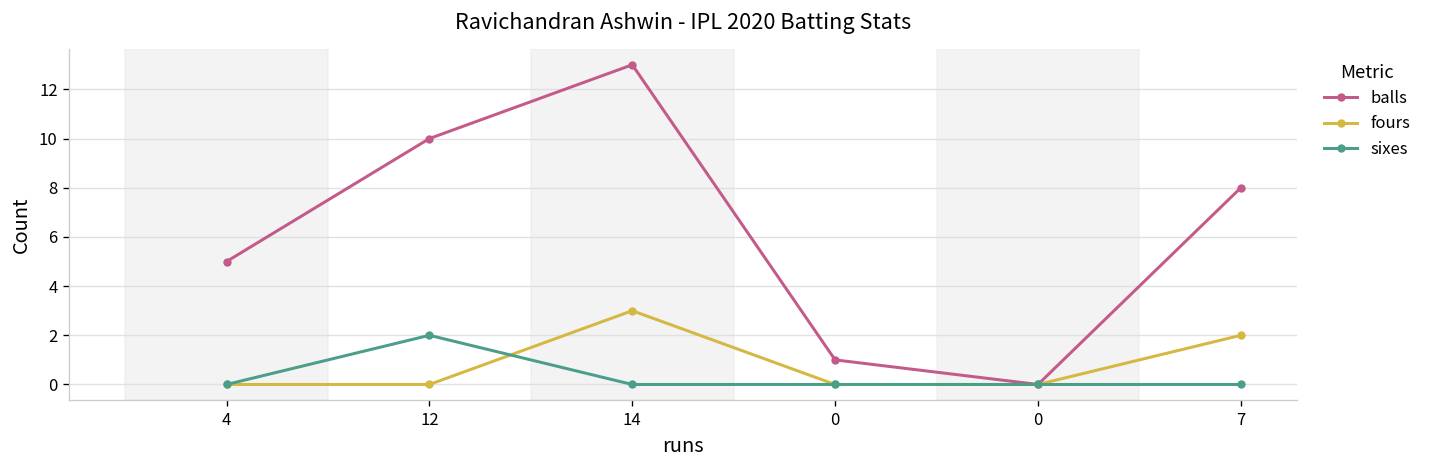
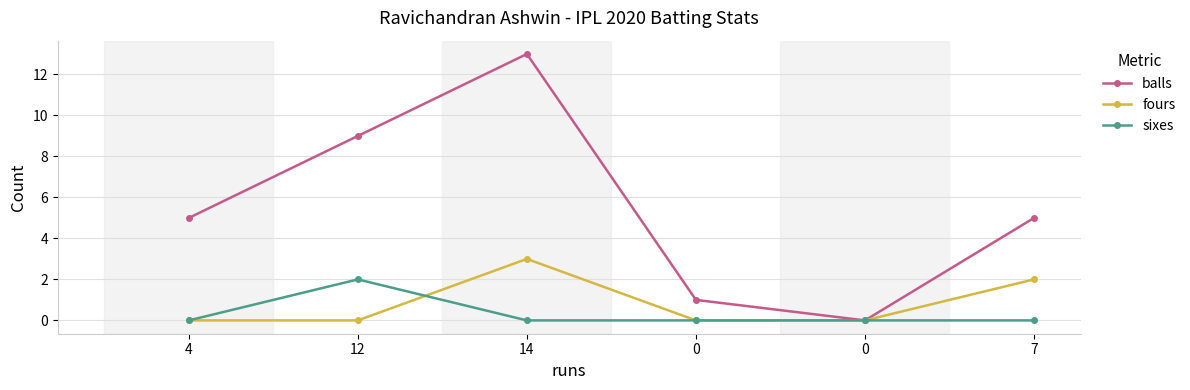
  {
    "balls": {
      "4": 5,
-     "12": 10,
+     "12": 9,
      "14": 13,
-     "7": 8
+     "7": 5
    },
    "fours": {
      "12": 0,
      "14": 3,
      "7": 2
    },
    "sixes": {
      "12": 2,
      "14": 0,
      "7": 0
    }
  }
